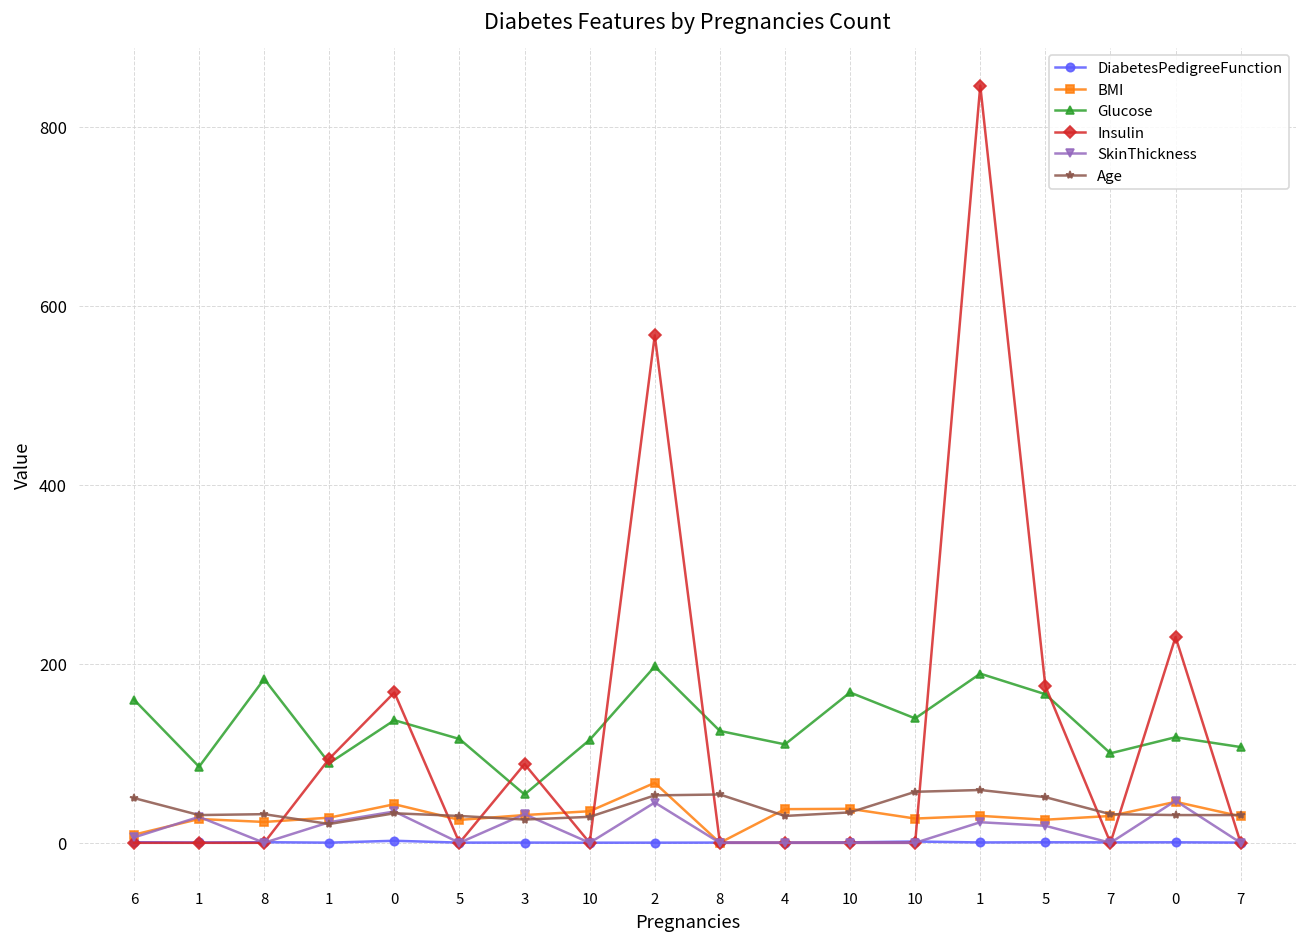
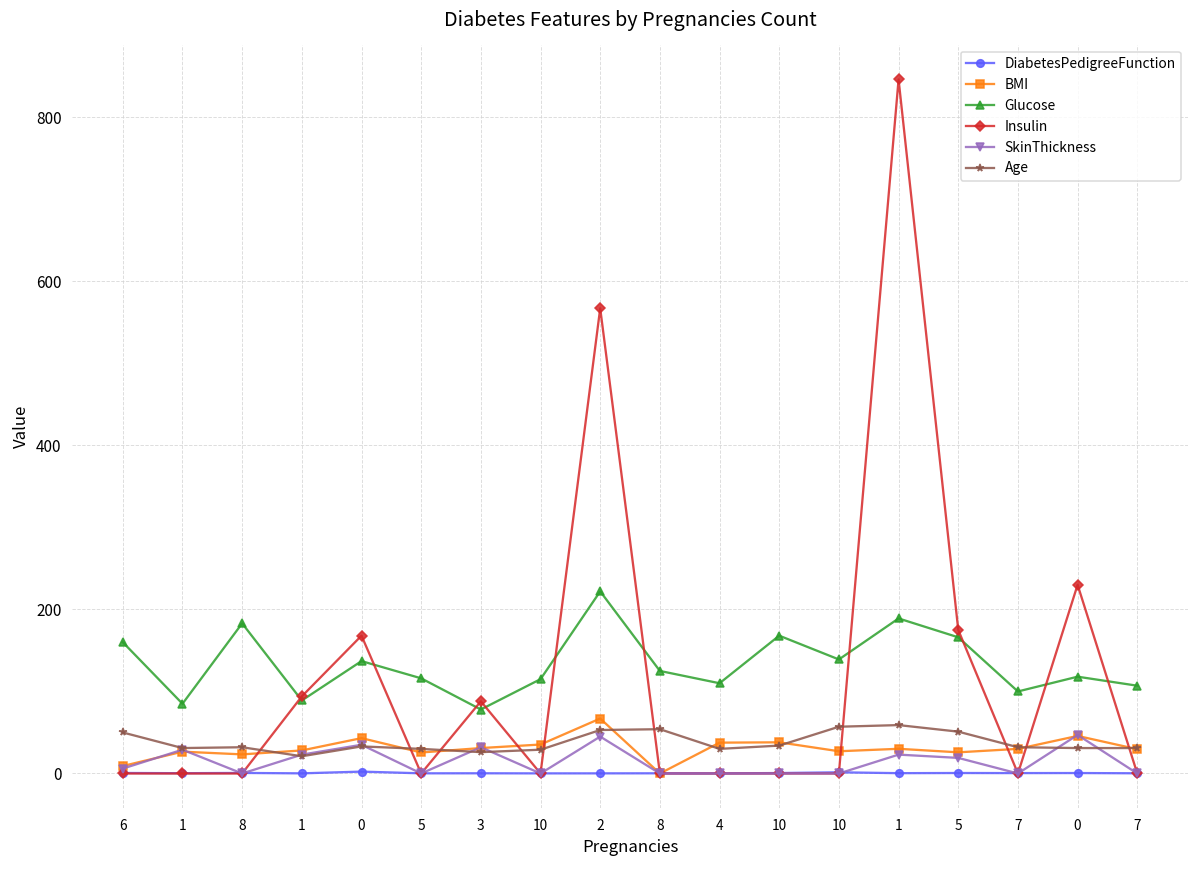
  {
    "DiabetesPedigreeFunction": {
      "3": 0,
      "2": 0
    },
    "BMI": {
      "2": 70,
      "4": 40
    },
    "Glucose": {
      "6": 160,
-     "3": 50,
-     "2": 200,
+     "3": 80,
+     "2": 220,
      "4": 110
    },
    "Insulin": {
      "3": 90,
      "2": 570
    },
    "SkinThickness": {
      "2": 50
    },
    "Age": {
      "6": 50,
      "3": 30,
      "2": 50,
      "4": 30
    }
  }
